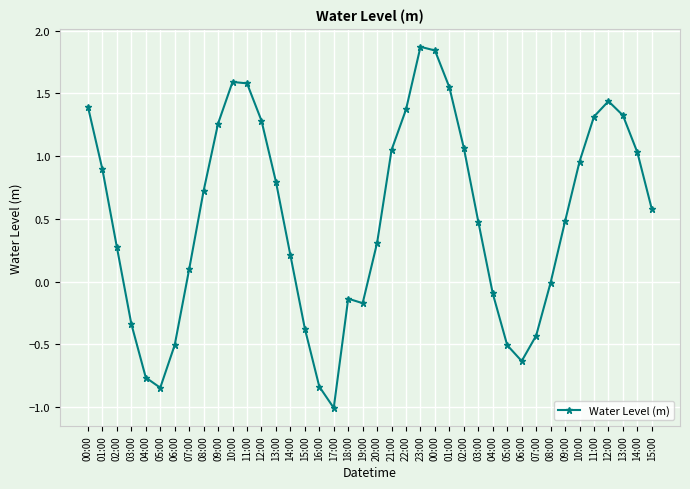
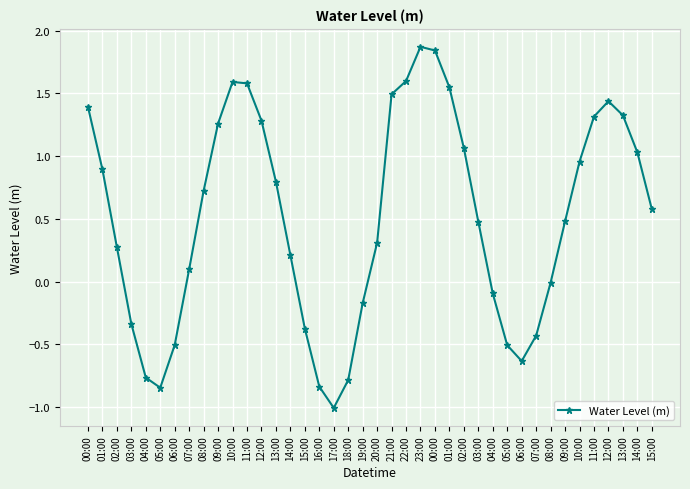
  {
    "16:00": -0.84,
    "17:00": -1.01,
-   "18:00": -0.14,
+   "18:00": -0.79,
    "19:00": -0.17,
    "20:00": 0.31,
-   "21:00": 1.05,
-   "22:00": 1.37,
+   "21:00": 1.49,
+   "22:00": 1.60,
    "23:00": 1.87
  }
